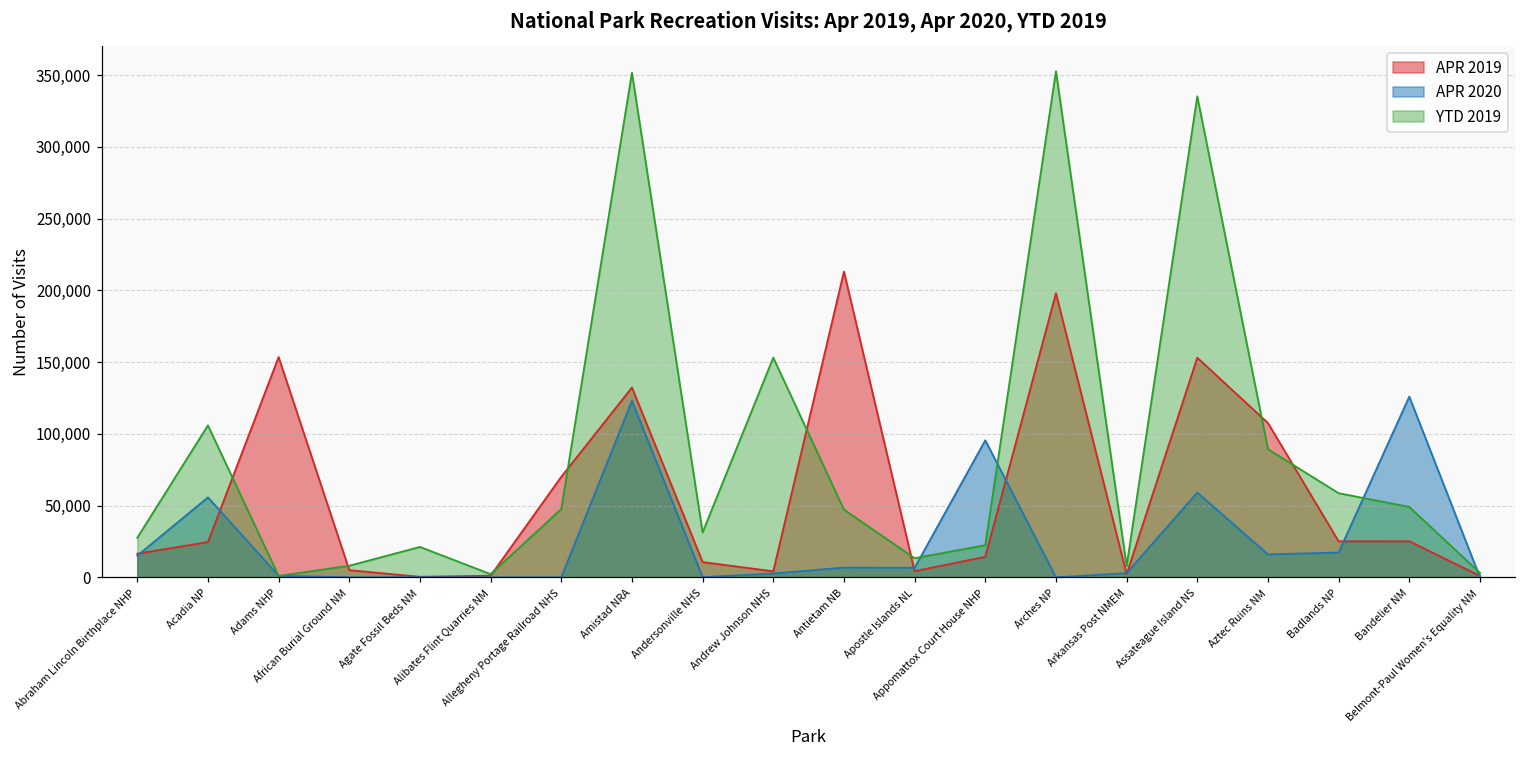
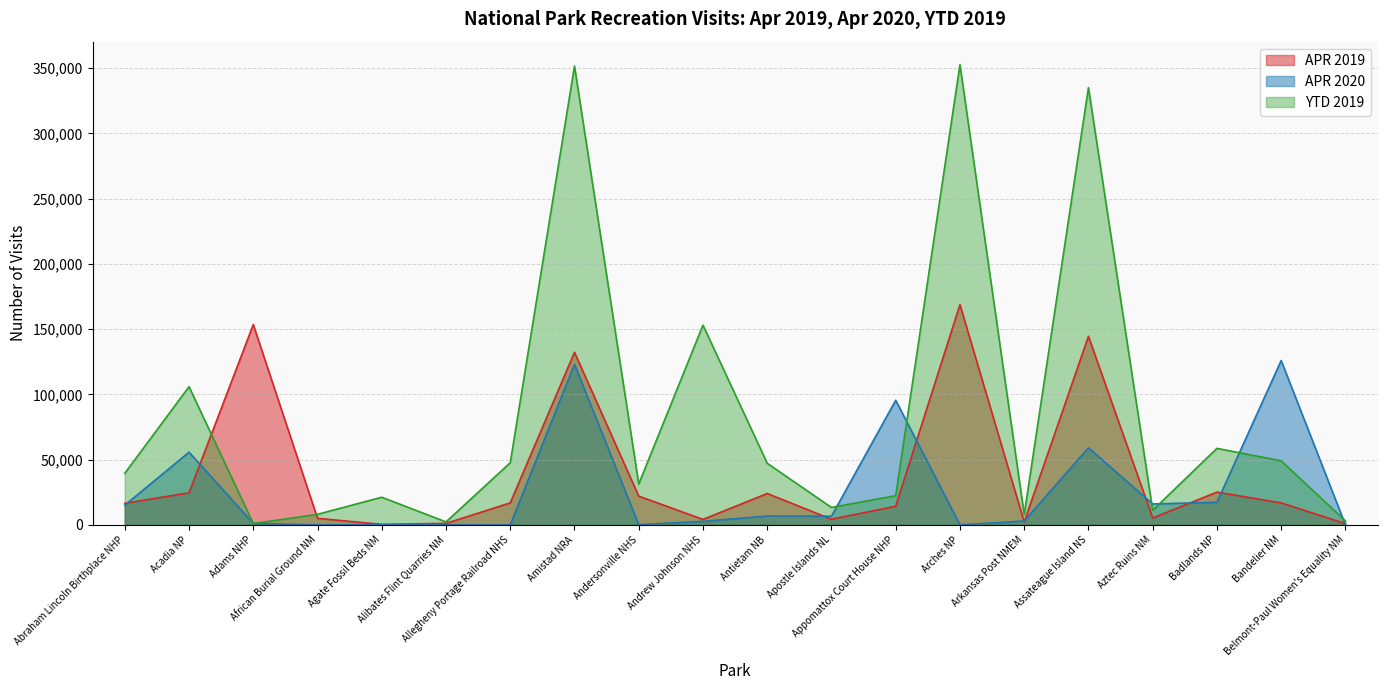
  {
    "APR 2019": {
      "Acadia NP": "25,000",
      "Adams NHP": "153,000",
      "African Burial Ground NM": "5,000",
-     "Allegheny Portage Railroad NHS": "70,000",
+     "Allegheny Portage Railroad NHS": "17,000",
      "Amistad NRA": "132,000",
-     "Andersonville NHS": "11,000",
-     "Antietam NB": "213,000",
+     "Andersonville NHS": "22,000",
+     "Antietam NB": "24,000",
      "Apostle Islands NL": "4,000",
      "Appomattox Court House NHP": "14,000",
-     "Arches NP": "198,000",
-     "Assateague Island NS": "153,000",
-     "Aztec Ruins NM": "108,000",
+     "Arches NP": "169,000",
+     "Assateague Island NS": "145,000",
+     "Aztec Ruins NM": "5,000",
      "Badlands NP": "25,000",
-     "Bandelier NM": "25,000"
+     "Bandelier NM": "17,000"
    },
    "APR 2020": {
      "Acadia NP": "56,000",
      "African Burial Ground NM": "0",
      "Allegheny Portage Railroad NHS": "0",
      "Amistad NRA": "123,000",
      "Andersonville NHS": "0",
      "Antietam NB": "7,000",
      "Apostle Islands NL": "7,000",
      "Appomattox Court House NHP": "95,000",
      "Arches NP": "0",
      "Assateague Island NS": "59,000",
      "Aztec Ruins NM": "16,000",
      "Badlands NP": "17,000",
      "Bandelier NM": "126,000"
    },
    "YTD 2019": {
-     "Abraham Lincoln Birthplace NHP": "28,000",
+     "Abraham Lincoln Birthplace NHP": "40,000",
      "Acadia NP": "106,000",
      "African Burial Ground NM": "8,000",
      "Agate Fossil Beds NM": "21,000",
      "Allegheny Portage Railroad NHS": "48,000",
      "Amistad NRA": "352,000",
      "Andersonville NHS": "31,000",
      "Andrew Johnson NHS": "153,000",
      "Antietam NB": "47,000",
      "Apostle Islands NL": "13,000",
      "Appomattox Court House NHP": "22,000",
      "Arches NP": "353,000",
      "Arkansas Post NMEM": "8,000",
      "Assateague Island NS": "335,000",
-     "Aztec Ruins NM": "89,000",
+     "Aztec Ruins NM": "11,000",
      "Badlands NP": "59,000",
      "Bandelier NM": "49,000",
      "Belmont-Paul Women's Equality NM": "3,000"
    }
  }
